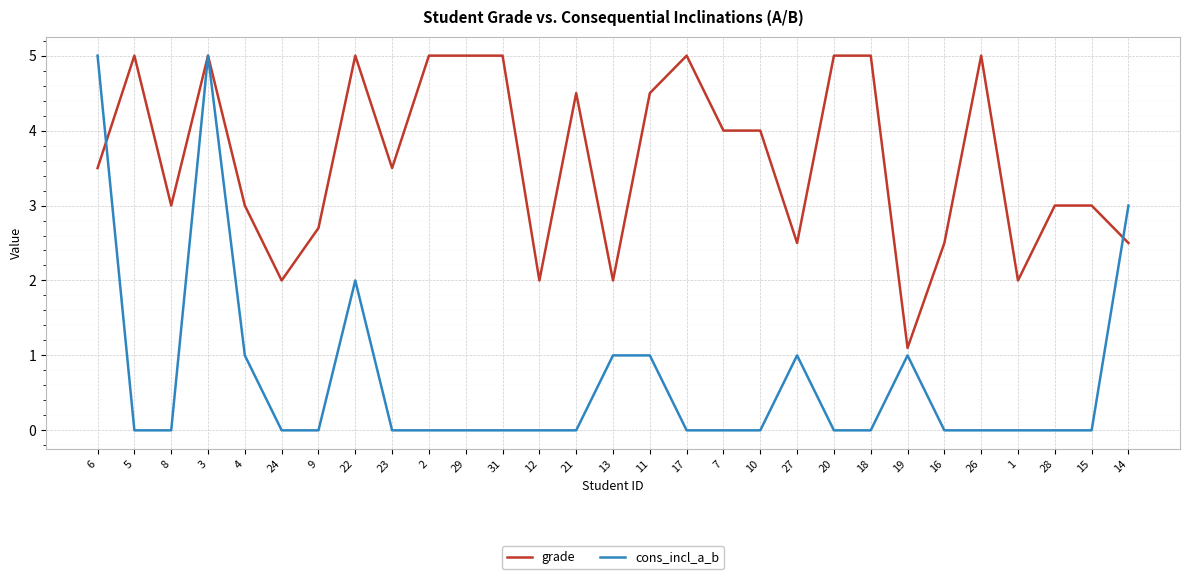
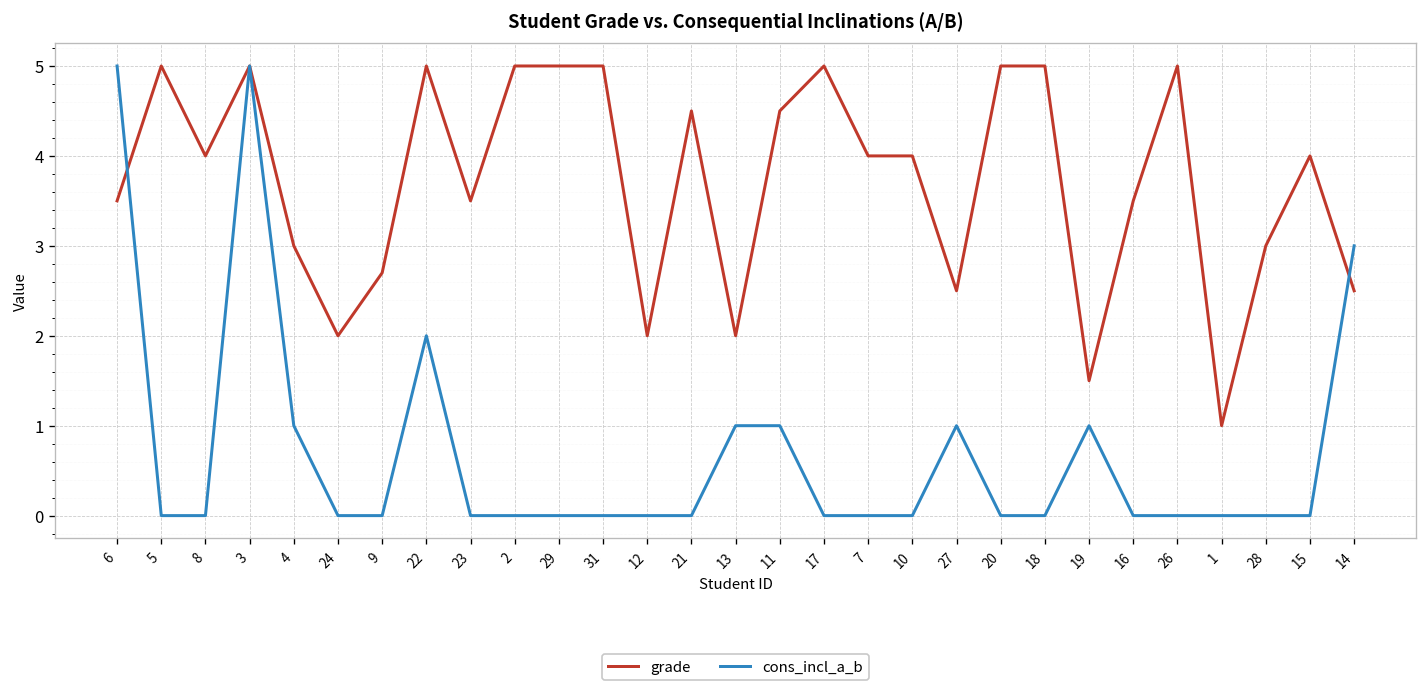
  {
    "grade": {
      "6": 3.5,
      "5": 5.0,
-     "8": 3,
+     "8": 4,
      "4": 3.0,
      "24": 2.0,
      "9": 2.7,
      "22": 5.0,
      "23": 3.5,
      "2": 5.0,
      "29": 5.0,
      "31": 5.0,
      "12": 2.0,
      "21": 4.5,
      "13": 2.0,
      "11": 4.5,
      "17": 5.0,
      "7": 4.0,
      "10": 4.0,
      "27": 2.5,
      "20": 5.0,
      "18": 5.0,
-     "19": 1.1,
-     "16": 2.5,
+     "19": 1.5,
+     "16": 3.5,
      "26": 5.0,
-     "1": 2,
+     "1": 1,
      "28": 3.0,
-     "15": 3,
+     "15": 4,
      "14": 2.5
    },
    "cons_incl_a_b": {
      "6": 5.0,
      "5": 0.0,
      "8": 0.0,
      "4": 1.0,
      "24": 0.0,
      "9": 0.0,
      "22": 2.0,
      "23": 0.0,
      "2": 0.0,
      "29": 0.0,
      "31": 0.0,
      "12": 0.0,
      "21": 0.0,
      "13": 1.0,
      "11": 1.0,
      "17": 0.0,
      "7": 0.0,
      "10": 0.0,
      "27": 1.0,
      "20": 0.0,
      "18": 0.0,
      "19": 1.0,
      "16": 0.0,
      "26": 0.0,
      "1": 0.0,
      "28": 0.0,
      "15": 0.0,
      "14": 3.0
    }
  }
